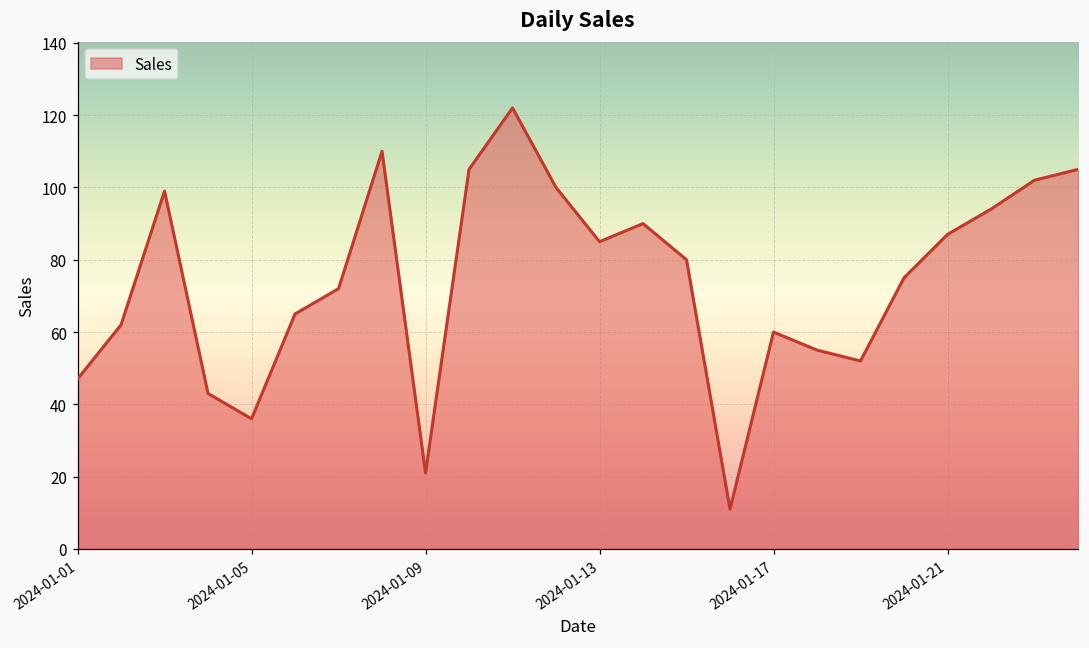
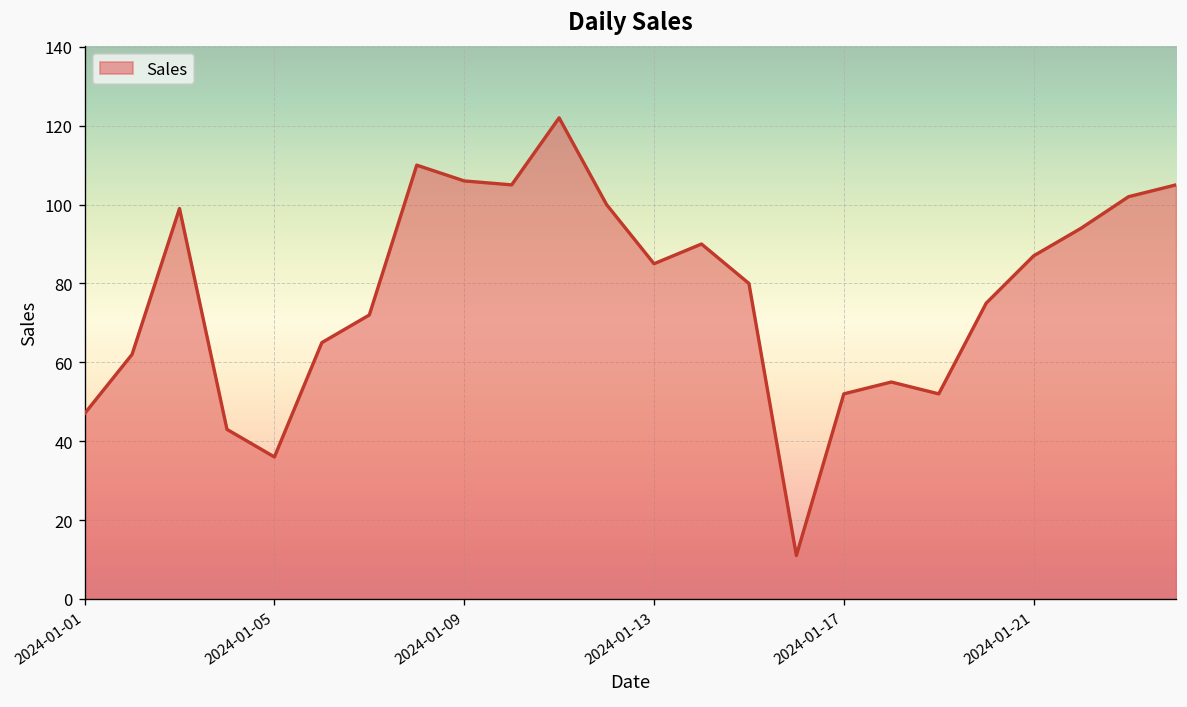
  {
    "2024-01-01": 47,
    "2024-01-05": 36,
-   "2024-01-09": 21,
+   "2024-01-09": 106,
    "2024-01-13": 85,
-   "2024-01-17": 60,
+   "2024-01-17": 52,
    "2024-01-21": 87
  }
